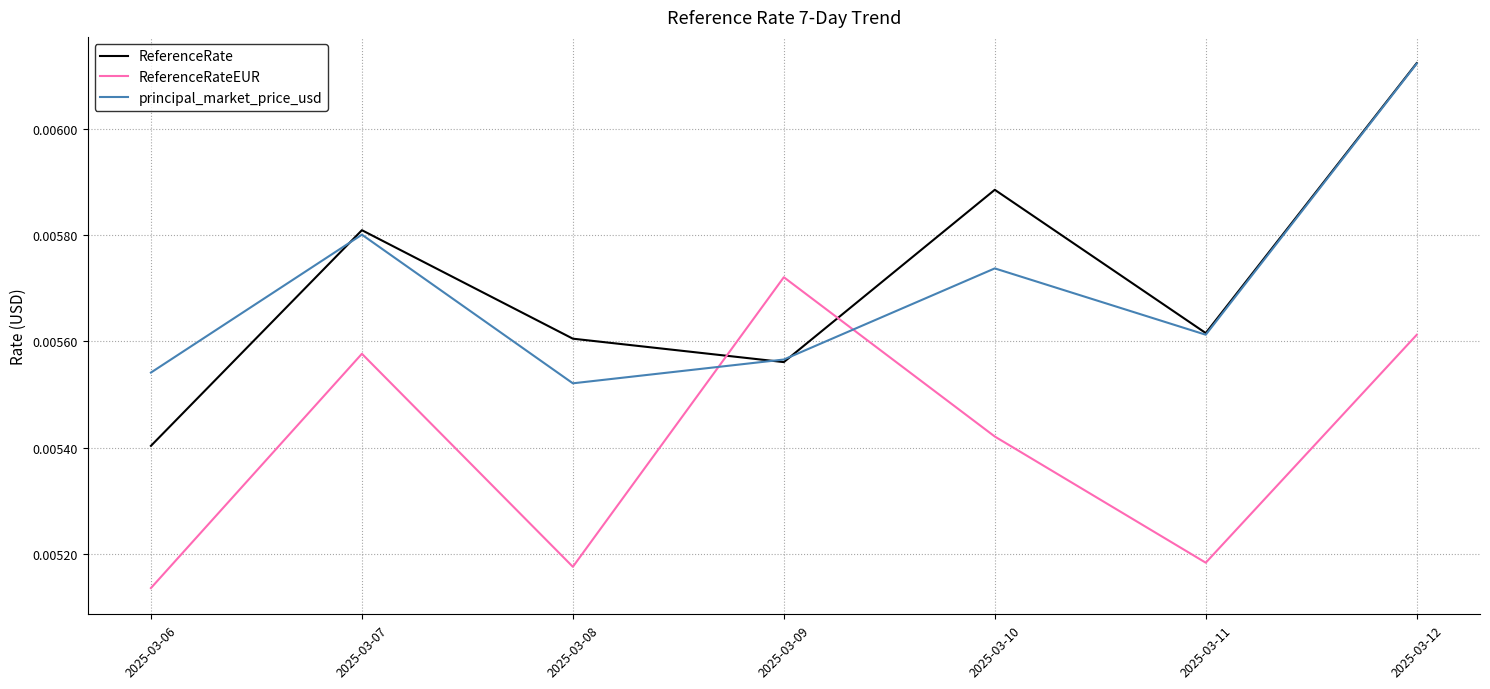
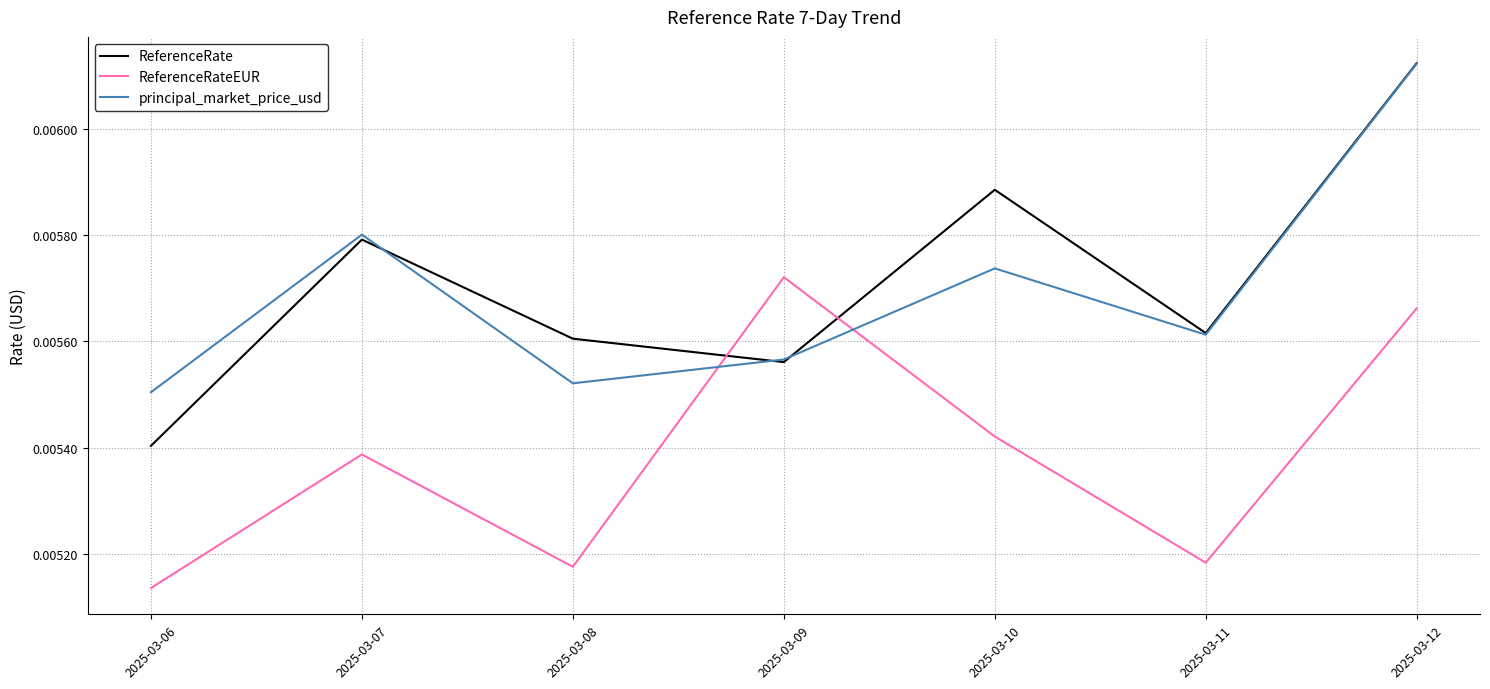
  {
    "ReferenceRate": {
      "2025-03-06": 0.00540,
-     "2025-03-07": 0.00581,
+     "2025-03-07": 0.00579,
      "2025-03-08": 0.00560,
      "2025-03-09": 0.00556,
      "2025-03-10": 0.00589
    },
    "ReferenceRateEUR": {
      "2025-03-06": 0.00514,
-     "2025-03-07": 0.00558,
+     "2025-03-07": 0.00539,
      "2025-03-08": 0.00518,
      "2025-03-09": 0.00572,
      "2025-03-10": 0.00542,
      "2025-03-11": 0.00518,
-     "2025-03-12": 0.00561
+     "2025-03-12": 0.00566
    },
    "principal_market_price_usd": {
-     "2025-03-06": 0.00554,
+     "2025-03-06": 0.00550,
      "2025-03-07": 0.00580,
      "2025-03-08": 0.00552,
      "2025-03-09": 0.00557,
      "2025-03-10": 0.00574
    }
  }
